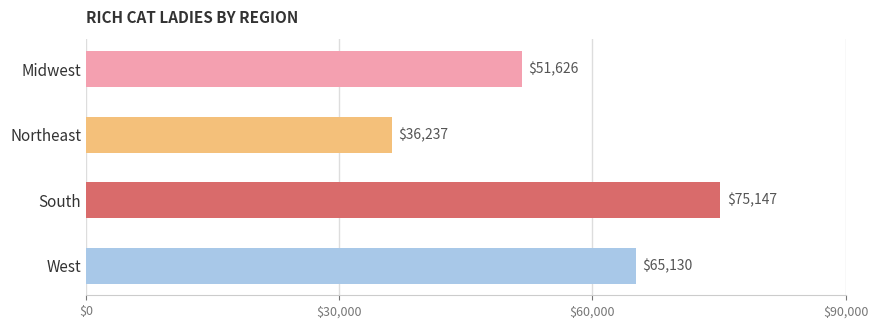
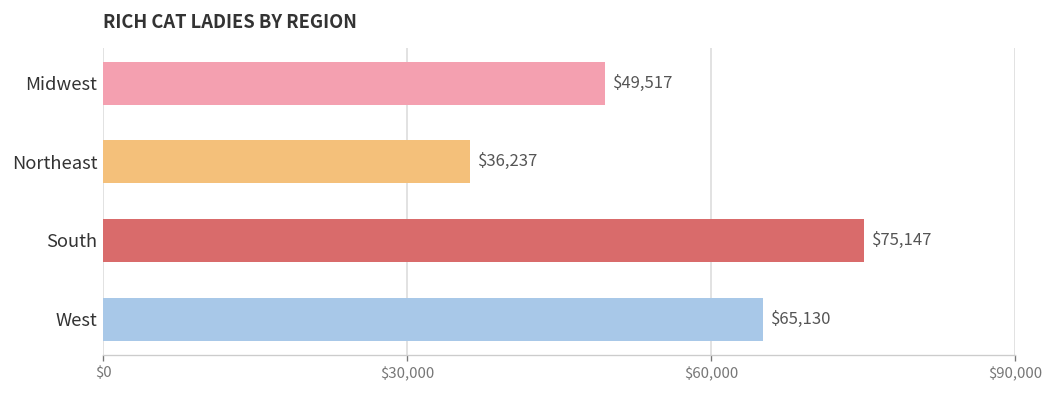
  {
-   "Midwest": "$51,626",
+   "Midwest": "$49,517",
    "Northeast": "$36,237",
    "South": "$75,147",
    "West": "$65,130"
  }
